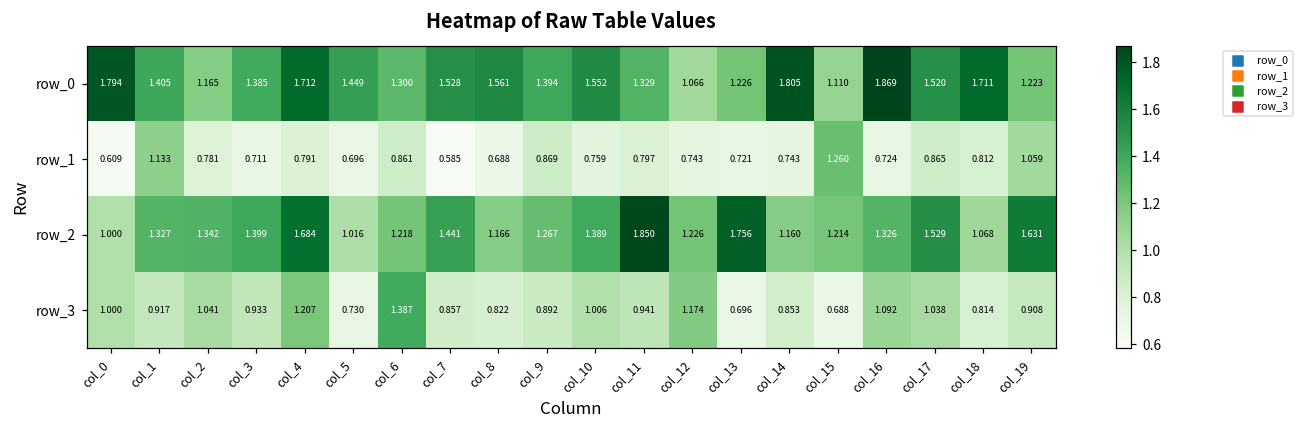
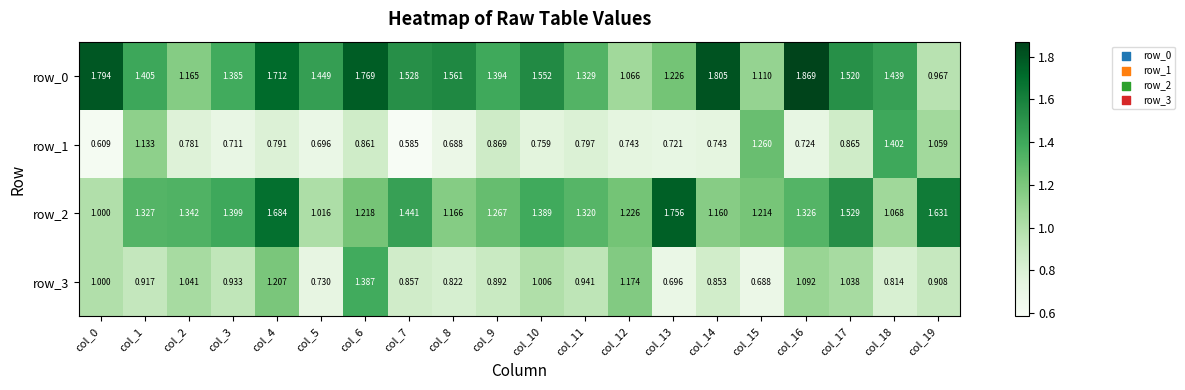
  {
    "row_0": {
      "col_0": 1.794,
      "col_1": 1.405,
      "col_2": 1.165,
      "col_3": 1.385,
      "col_4": 1.712,
      "col_5": 1.449,
-     "col_6": 1.300,
+     "col_6": 1.769,
      "col_7": 1.528,
      "col_8": 1.561,
      "col_9": 1.394,
      "col_10": 1.552,
      "col_11": 1.329,
      "col_12": 1.066,
      "col_13": 1.226,
      "col_14": 1.805,
      "col_15": 1.110,
      "col_16": 1.869,
      "col_17": 1.520,
-     "col_18": 1.711,
-     "col_19": 1.223
+     "col_18": 1.439,
+     "col_19": 0.967
    },
    "row_1": {
      "col_0": 0.609,
      "col_1": 1.133,
      "col_2": 0.781,
      "col_3": 0.711,
      "col_4": 0.791,
      "col_5": 0.696,
      "col_6": 0.861,
      "col_7": 0.585,
      "col_8": 0.688,
      "col_9": 0.869,
      "col_10": 0.759,
      "col_11": 0.797,
      "col_12": 0.743,
      "col_13": 0.721,
      "col_14": 0.743,
      "col_15": 1.260,
      "col_16": 0.724,
      "col_17": 0.865,
-     "col_18": 0.812,
+     "col_18": 1.402,
      "col_19": 1.059
    },
    "row_2": {
      "col_0": 1.000,
      "col_1": 1.327,
      "col_2": 1.342,
      "col_3": 1.399,
      "col_4": 1.684,
      "col_5": 1.016,
      "col_6": 1.218,
      "col_7": 1.441,
      "col_8": 1.166,
      "col_9": 1.267,
      "col_10": 1.389,
-     "col_11": 1.850,
+     "col_11": 1.320,
      "col_12": 1.226,
      "col_13": 1.756,
      "col_14": 1.160,
      "col_15": 1.214,
      "col_16": 1.326,
      "col_17": 1.529,
      "col_18": 1.068,
      "col_19": 1.631
    },
    "row_3": {
      "col_0": 1.000,
      "col_1": 0.917,
      "col_2": 1.041,
      "col_3": 0.933,
      "col_4": 1.207,
      "col_5": 0.730,
      "col_6": 1.387,
      "col_7": 0.857,
      "col_8": 0.822,
      "col_9": 0.892,
      "col_10": 1.006,
      "col_11": 0.941,
      "col_12": 1.174,
      "col_13": 0.696,
      "col_14": 0.853,
      "col_15": 0.688,
      "col_16": 1.092,
      "col_17": 1.038,
      "col_18": 0.814,
      "col_19": 0.908
    }
  }
